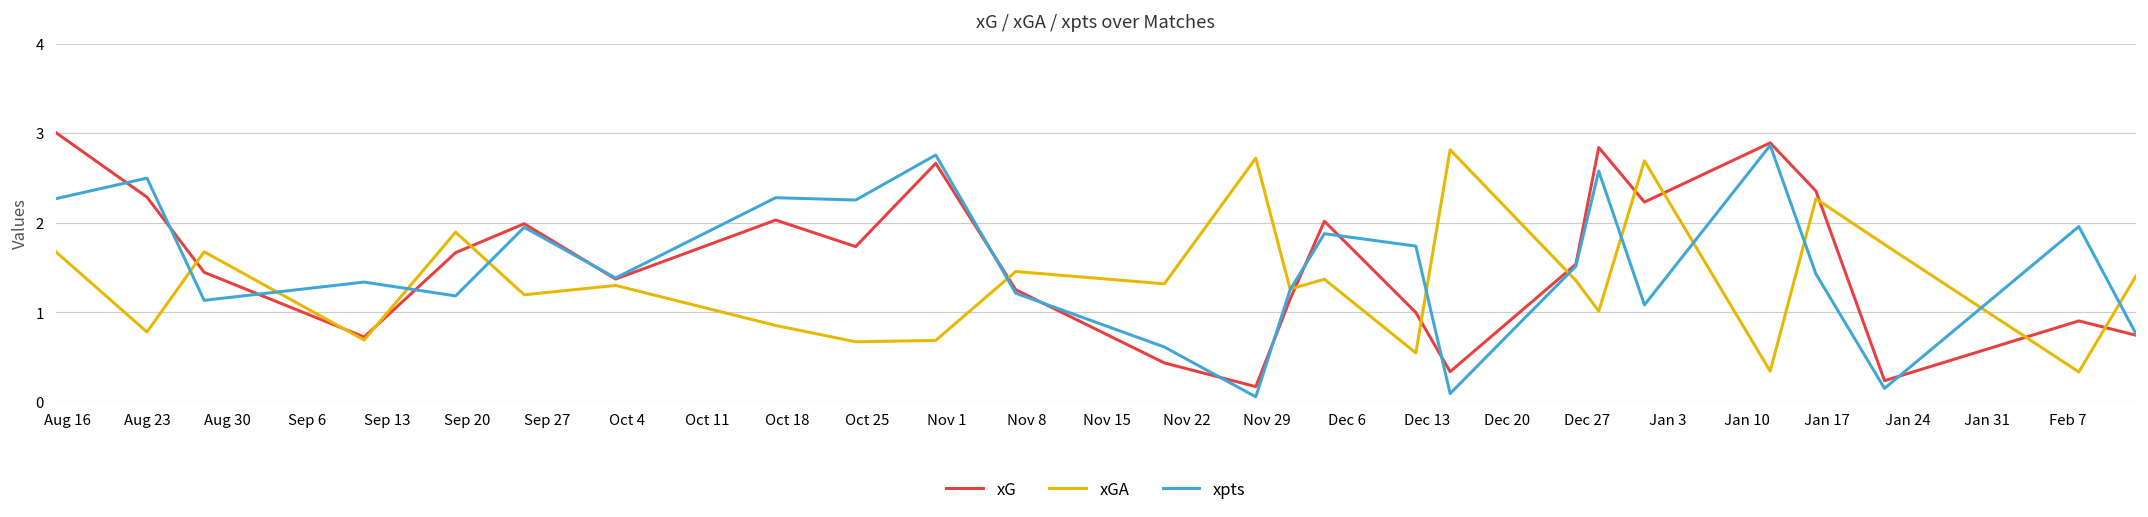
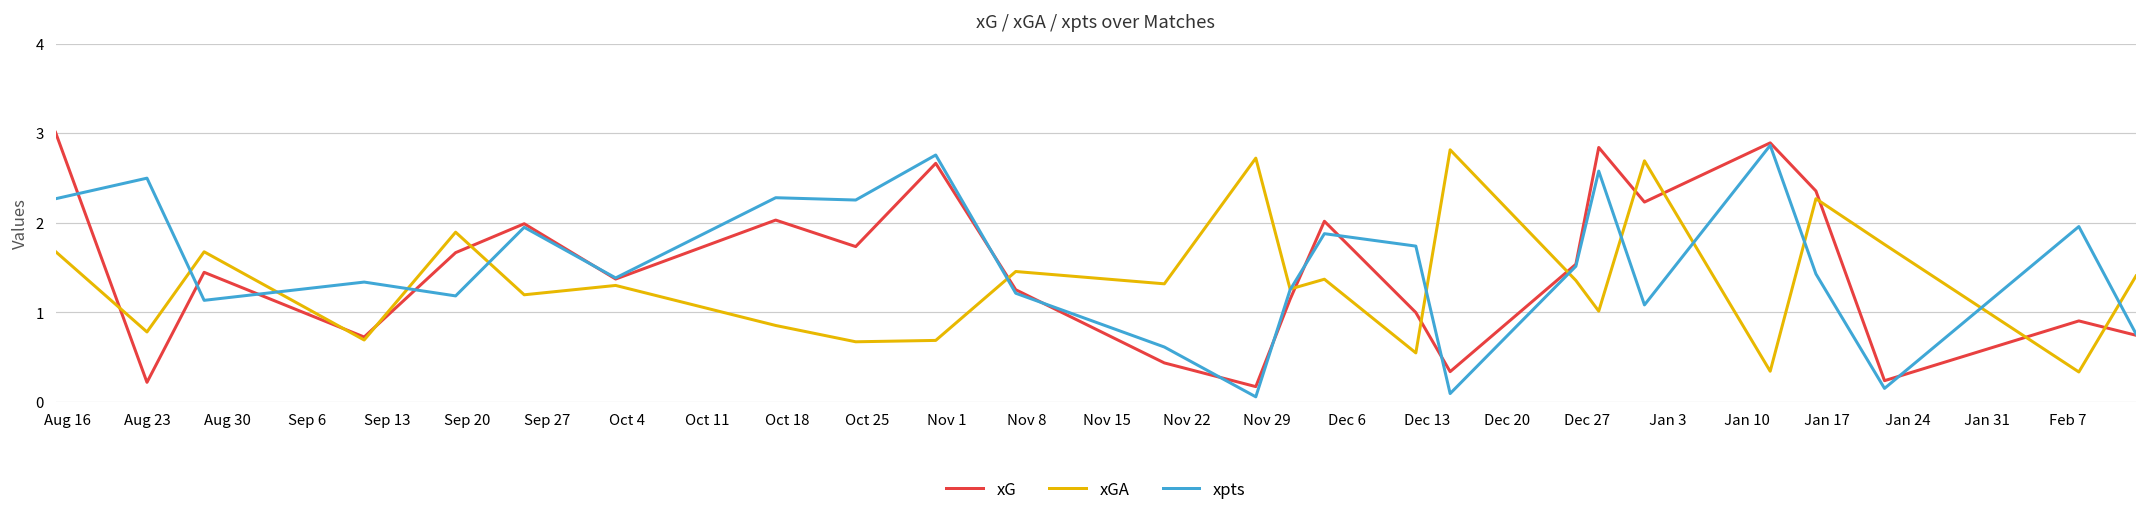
  {
    "xG": {
-     "Aug 23": 2.3
+     "Aug 23": 0.2
    },
    "xGA": {
      "Aug 23": 0.8
    },
    "xpts": {
      "Aug 23": 2.5
    }
  }
